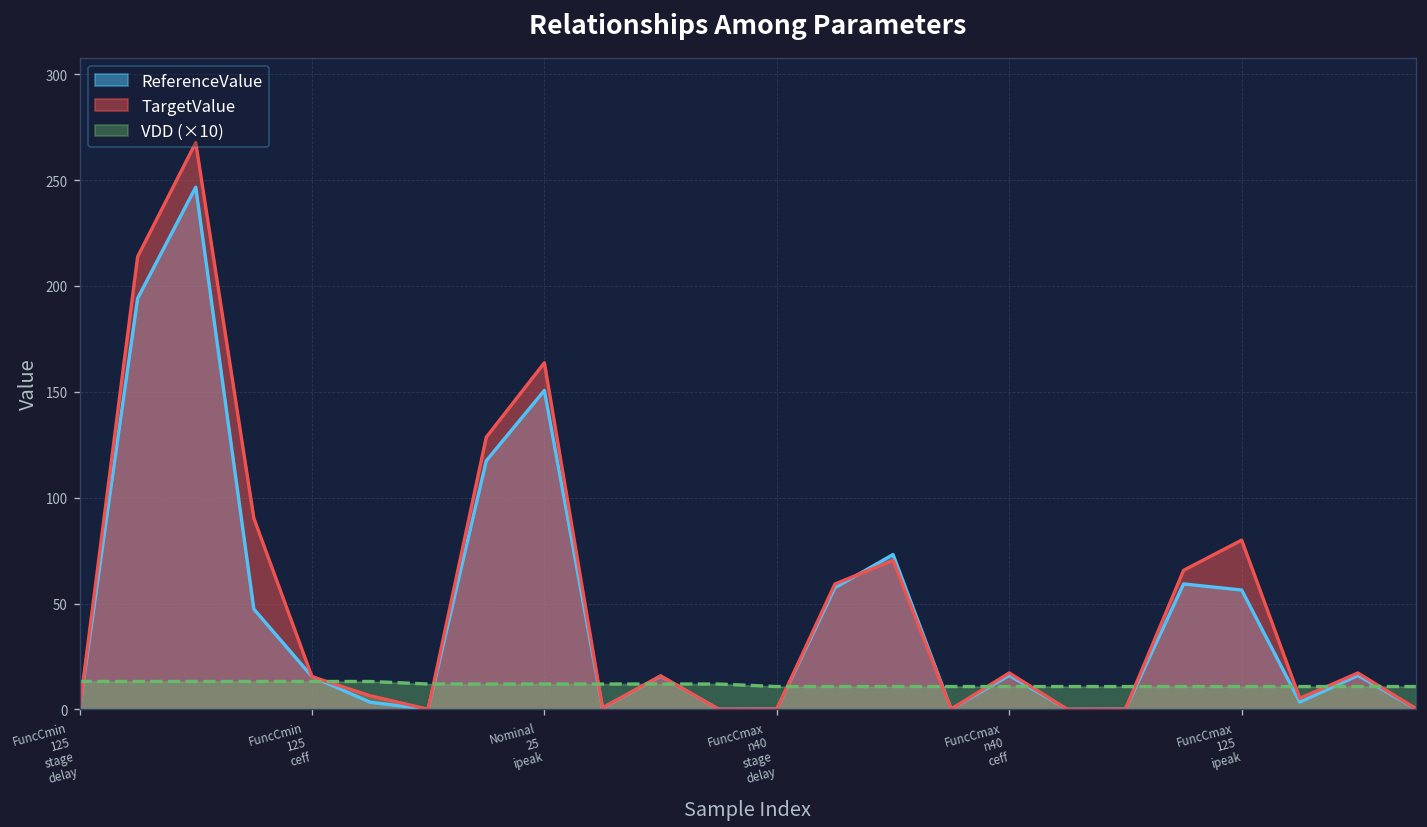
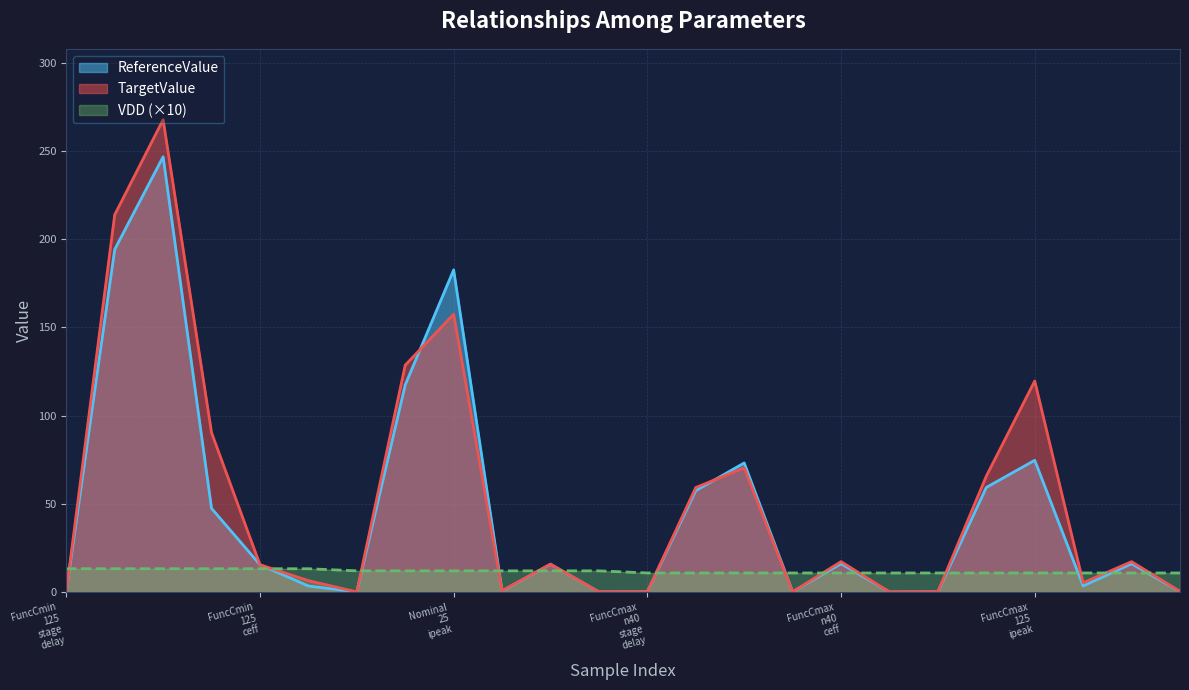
  {
    "ReferenceValue": {
-     "Nominal 25 ipeak": 151,
-     "FuncCmax 125 ipeak": 56
+     "Nominal 25 ipeak": 183,
+     "FuncCmax 125 ipeak": 75
    },
    "TargetValue": {
-     "Nominal 25 ipeak": 164,
-     "FuncCmax 125 ipeak": 80
+     "Nominal 25 ipeak": 157,
+     "FuncCmax 125 ipeak": 120
    },
    "VDD (×10)": {
      "FuncCmin 125 stage delay": 13,
      "FuncCmin 125 ceff": 13,
      "Nominal 25 ipeak": 12,
      "FuncCmax n40 stage delay": 11,
      "FuncCmax n40 ceff": 11,
      "FuncCmax 125 ipeak": 11
    }
  }
